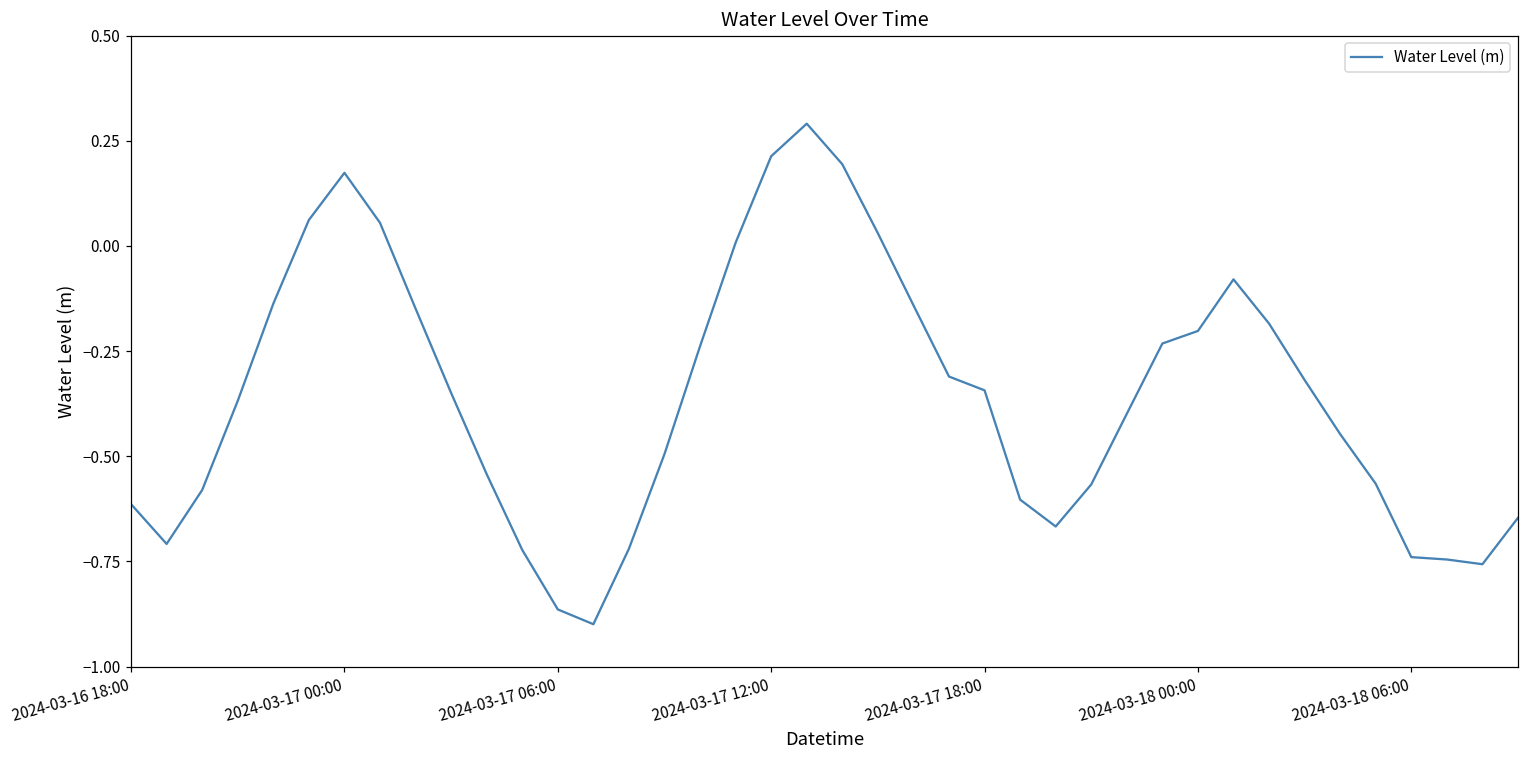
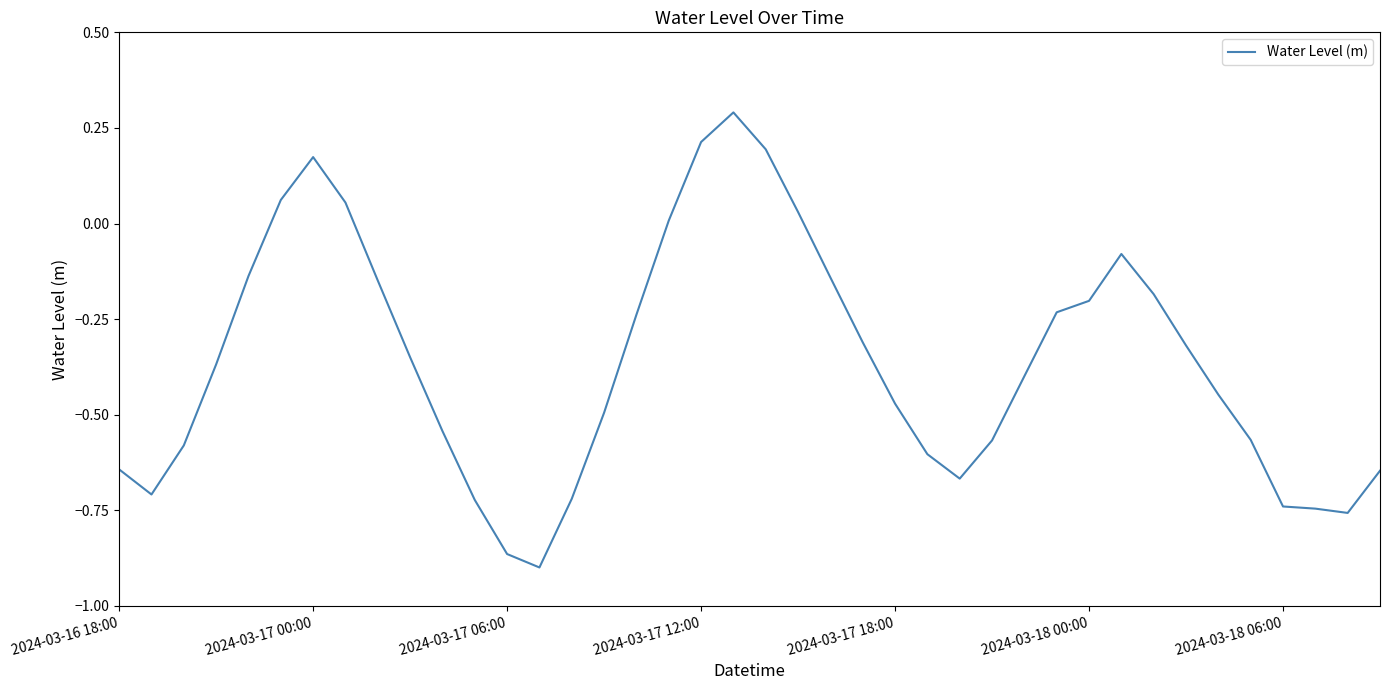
  {
-   "2024-03-16 18:00": -0.61,
+   "2024-03-16 18:00": -0.64,
    "2024-03-17 00:00": 0.17,
    "2024-03-17 06:00": -0.86,
    "2024-03-17 12:00": 0.21,
-   "2024-03-17 18:00": -0.34,
+   "2024-03-17 18:00": -0.47,
    "2024-03-18 00:00": -0.20,
    "2024-03-18 06:00": -0.74
  }
